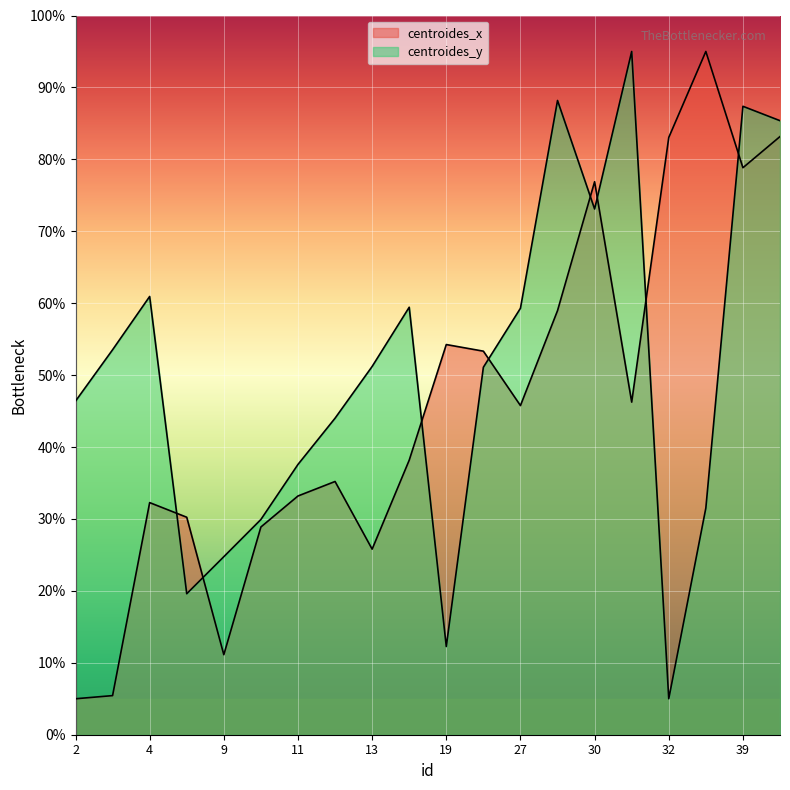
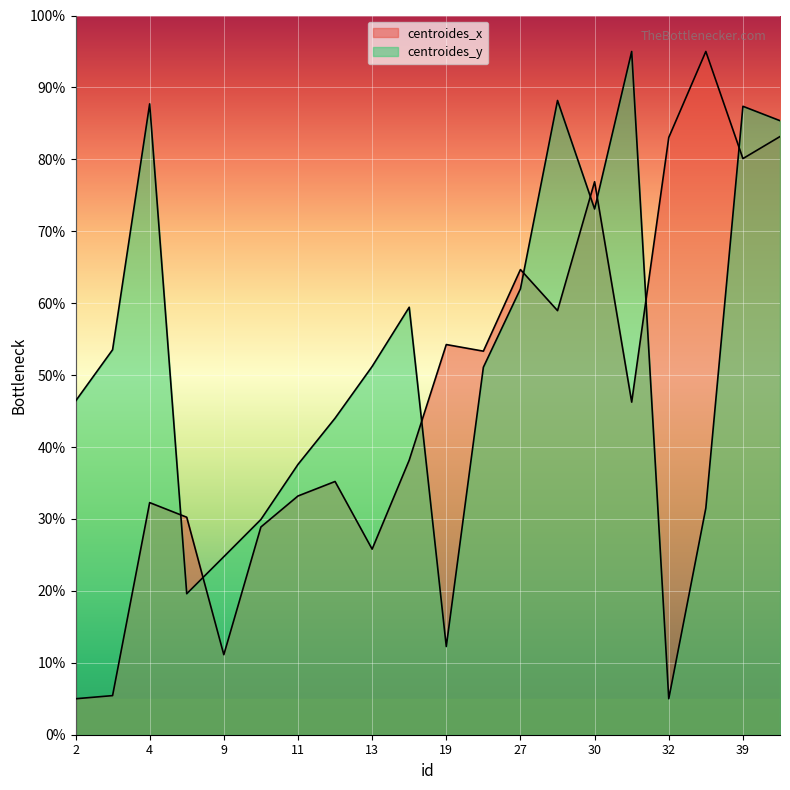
  {
    "centroides_x": {
      "4": "32%",
-     "27": "46%",
+     "27": "65%",
      "30": "77%",
      "32": "83%",
-     "39": "79%"
+     "39": "80%"
    },
    "centroides_y": {
      "2": "46%",
-     "4": "61%",
-     "27": "59%",
+     "4": "88%",
+     "27": "62%",
      "30": "73%",
      "39": "87%"
    }
  }
